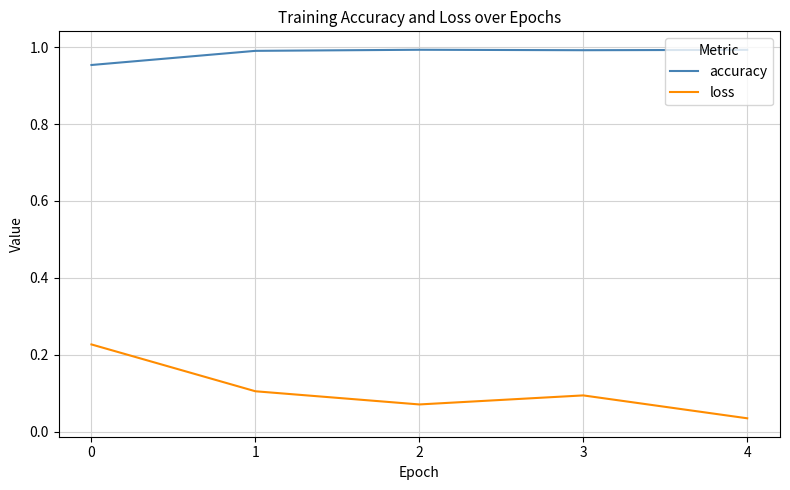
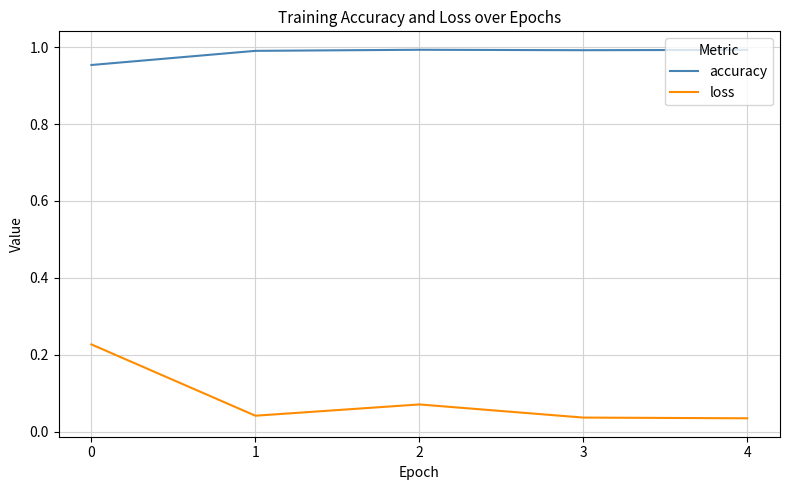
  {
    "accuracy": {
      "0": 0.95,
      "1": 0.99,
      "2": 0.99,
      "3": 0.99
    },
    "loss": {
      "0": 0.23,
-     "1": 0.10,
+     "1": 0.04,
      "2": 0.07,
-     "3": 0.09,
+     "3": 0.04,
      "4": 0.03
    }
  }
